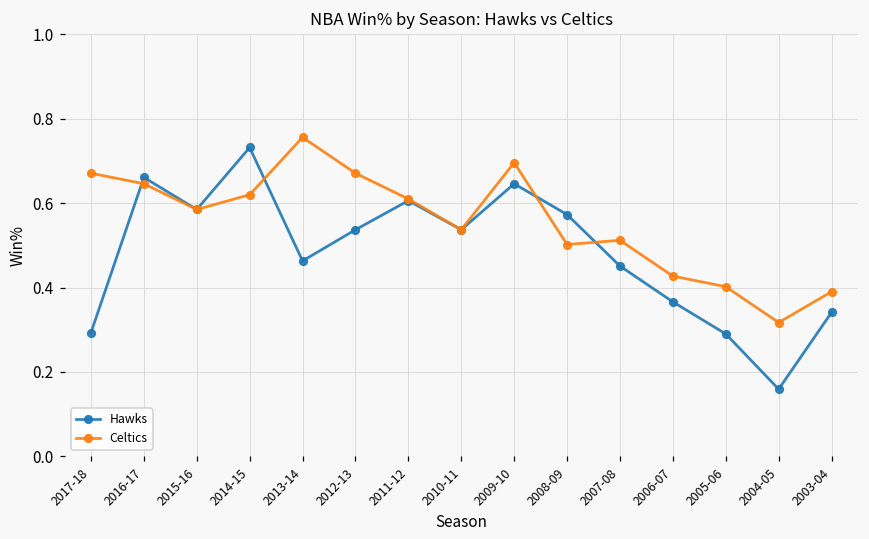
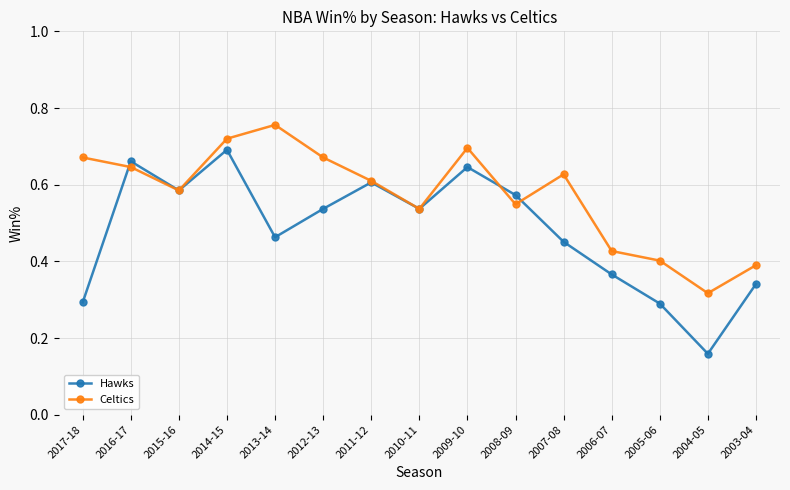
  {
    "Hawks": {
      "2017-18": 0.29,
      "2016-17": 0.66,
-     "2014-15": 0.73,
+     "2014-15": 0.69,
      "2013-14": 0.46,
      "2012-13": 0.54,
      "2009-10": 0.65,
      "2008-09": 0.57,
      "2007-08": 0.45,
      "2006-07": 0.37,
      "2005-06": 0.29,
      "2004-05": 0.16,
      "2003-04": 0.34
    },
    "Celtics": {
      "2017-18": 0.67,
      "2016-17": 0.65,
-     "2014-15": 0.62,
+     "2014-15": 0.72,
      "2013-14": 0.76,
      "2012-13": 0.67,
      "2009-10": 0.70,
-     "2008-09": 0.50,
-     "2007-08": 0.51,
+     "2008-09": 0.55,
+     "2007-08": 0.63,
      "2006-07": 0.43,
      "2005-06": 0.40,
      "2004-05": 0.32,
      "2003-04": 0.39
    }
  }
